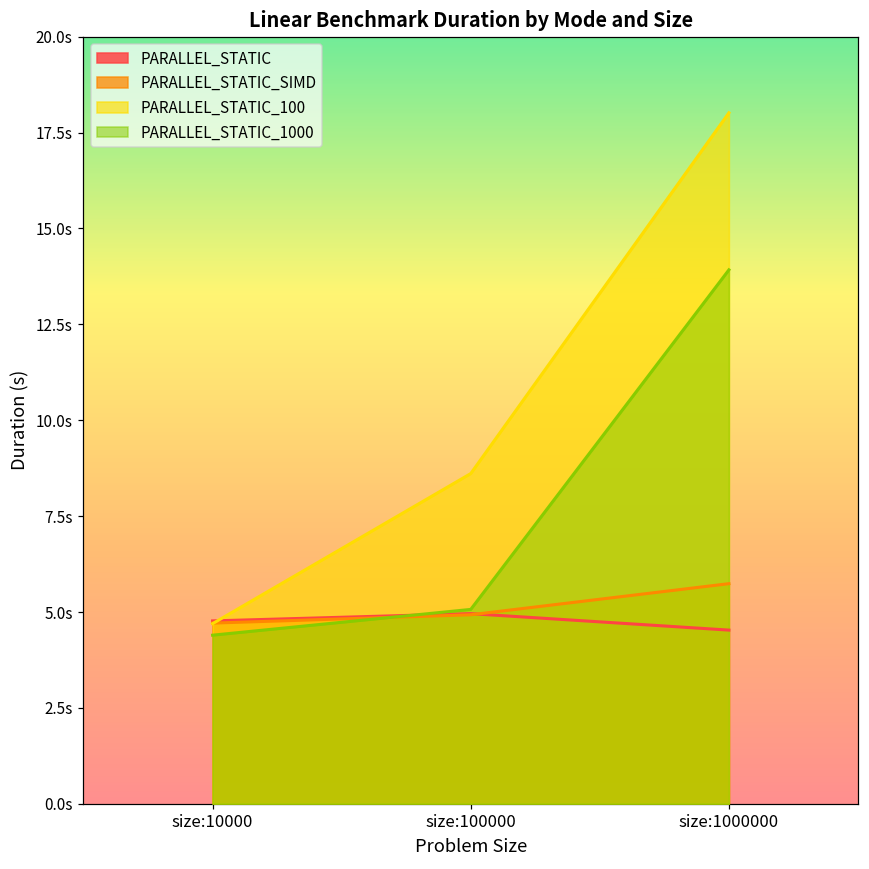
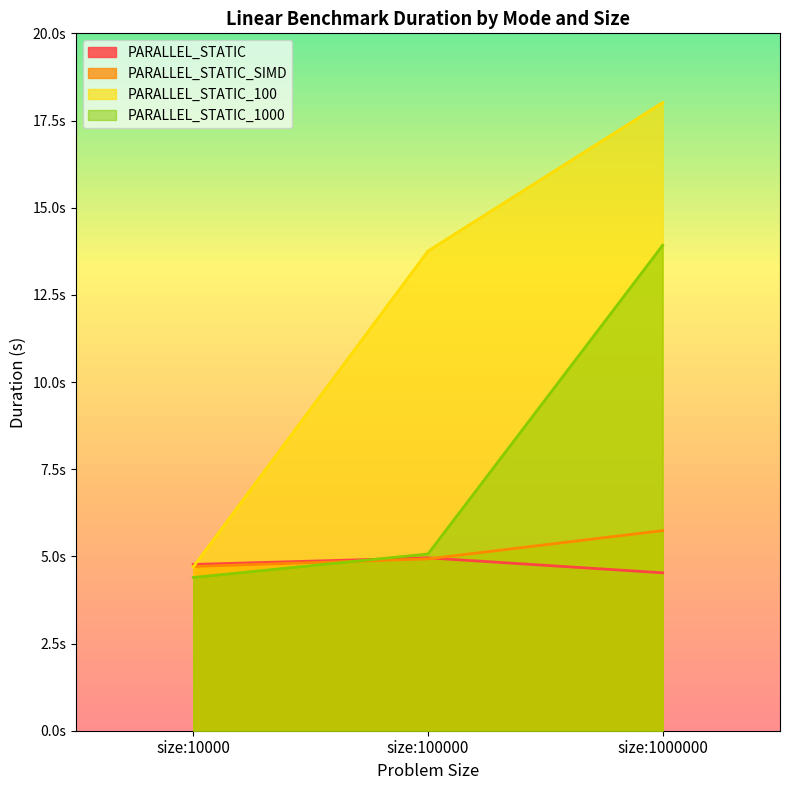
  {
    "PARALLEL_STATIC": {
      "size:1000000": "4.5s"
    },
    "PARALLEL_STATIC_SIMD": {
      "size:1000000": "5.7s"
    },
    "PARALLEL_STATIC_100": {
-     "size:100000": "8.6s",
+     "size:100000": "13.8s",
      "size:1000000": "18.0s"
    },
    "PARALLEL_STATIC_1000": {
      "size:10000": "4.4s",
      "size:100000": "5.1s",
      "size:1000000": "13.9s"
    }
  }
